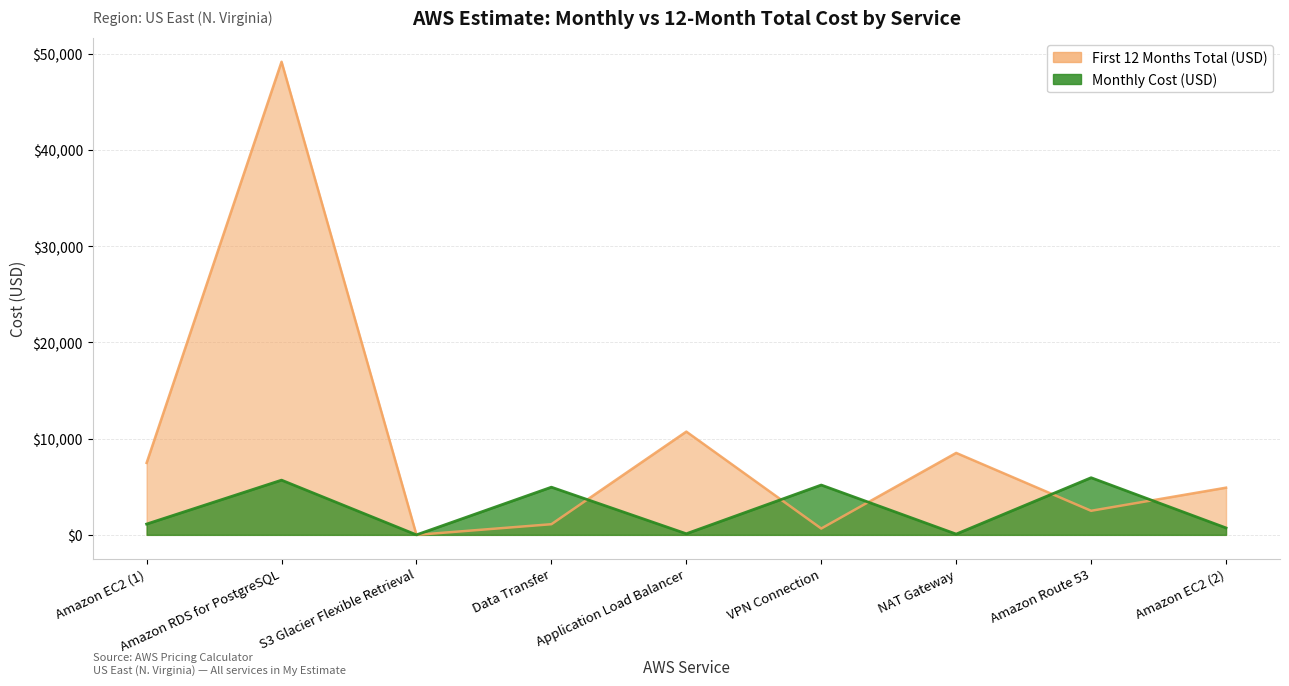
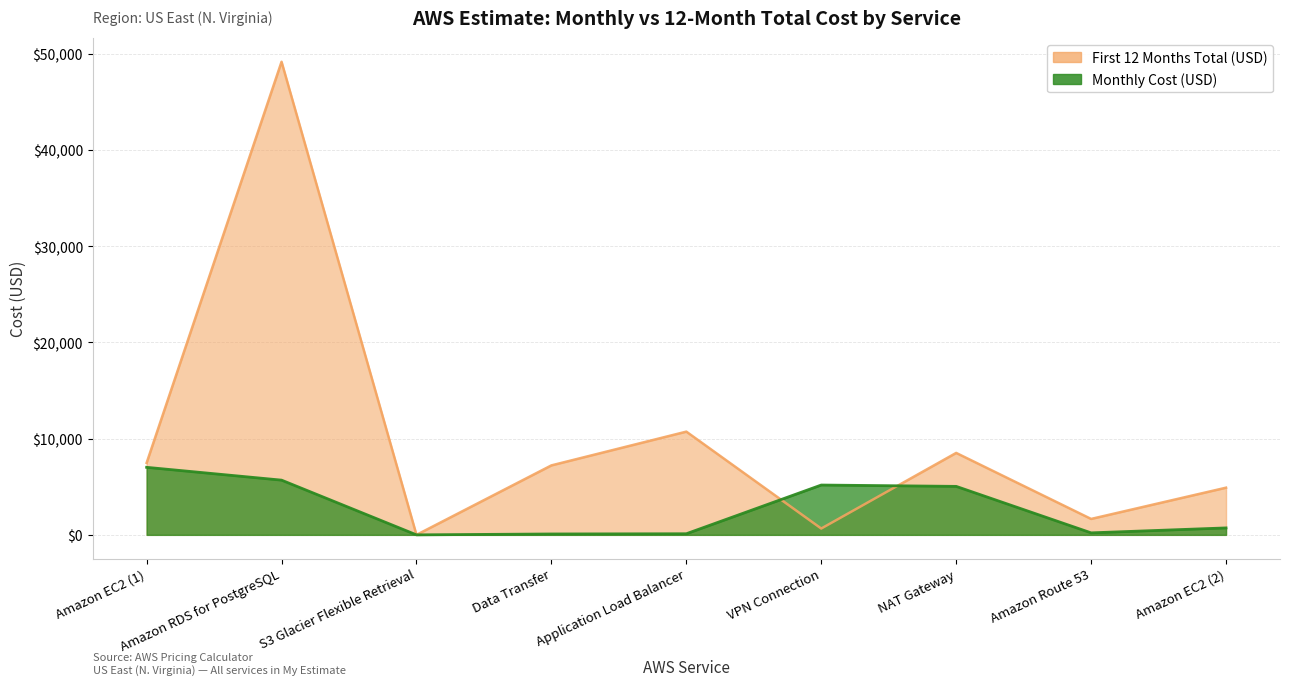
  {
    "First 12 Months Total (USD)": {
      "Amazon EC2 (1)": "$7,000",
      "Amazon RDS for PostgreSQL": "$49,000",
-     "Data Transfer": "$1,000",
+     "Data Transfer": "$7,000",
      "Application Load Balancer": "$11,000",
      "VPN Connection": "$1,000",
      "NAT Gateway": "$9,000",
-     "Amazon Route 53": "$3,000",
+     "Amazon Route 53": "$2,000",
      "Amazon EC2 (2)": "$5,000"
    },
    "Monthly Cost (USD)": {
-     "Amazon EC2 (1)": "$1,000",
+     "Amazon EC2 (1)": "$7,000",
      "Amazon RDS for PostgreSQL": "$6,000",
-     "Data Transfer": "$5,000",
+     "Data Transfer": "$0",
      "Application Load Balancer": "$0",
      "VPN Connection": "$5,000",
-     "NAT Gateway": "$0",
-     "Amazon Route 53": "$6,000",
+     "NAT Gateway": "$5,000",
+     "Amazon Route 53": "$0",
      "Amazon EC2 (2)": "$1,000"
    }
  }
